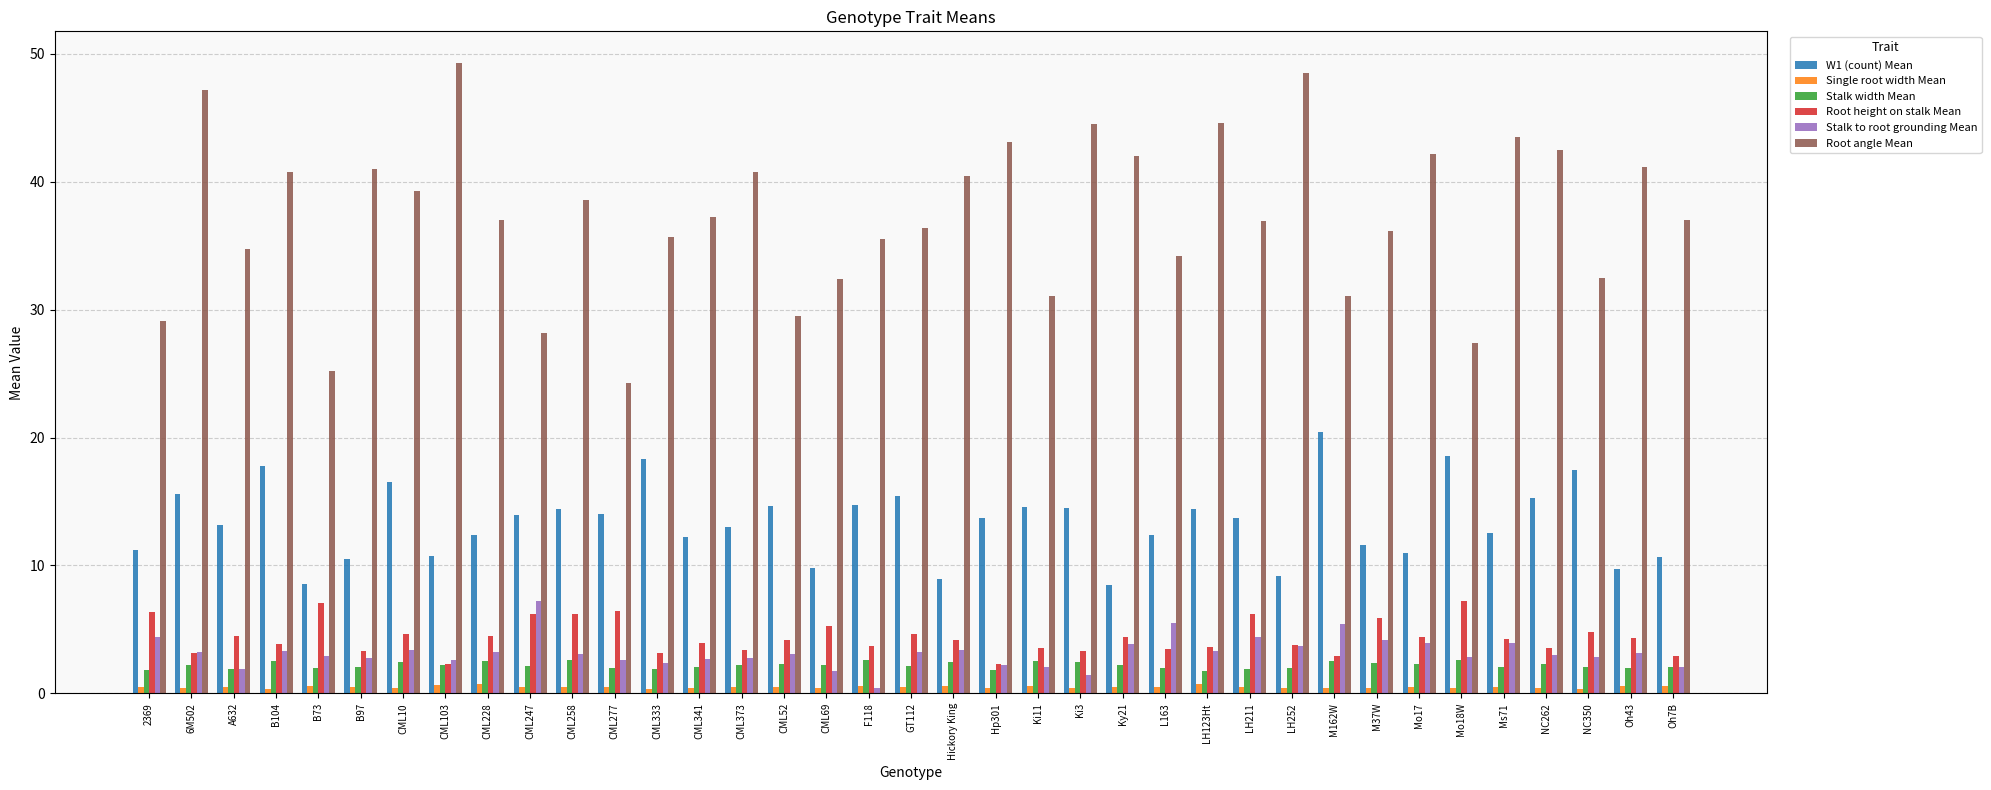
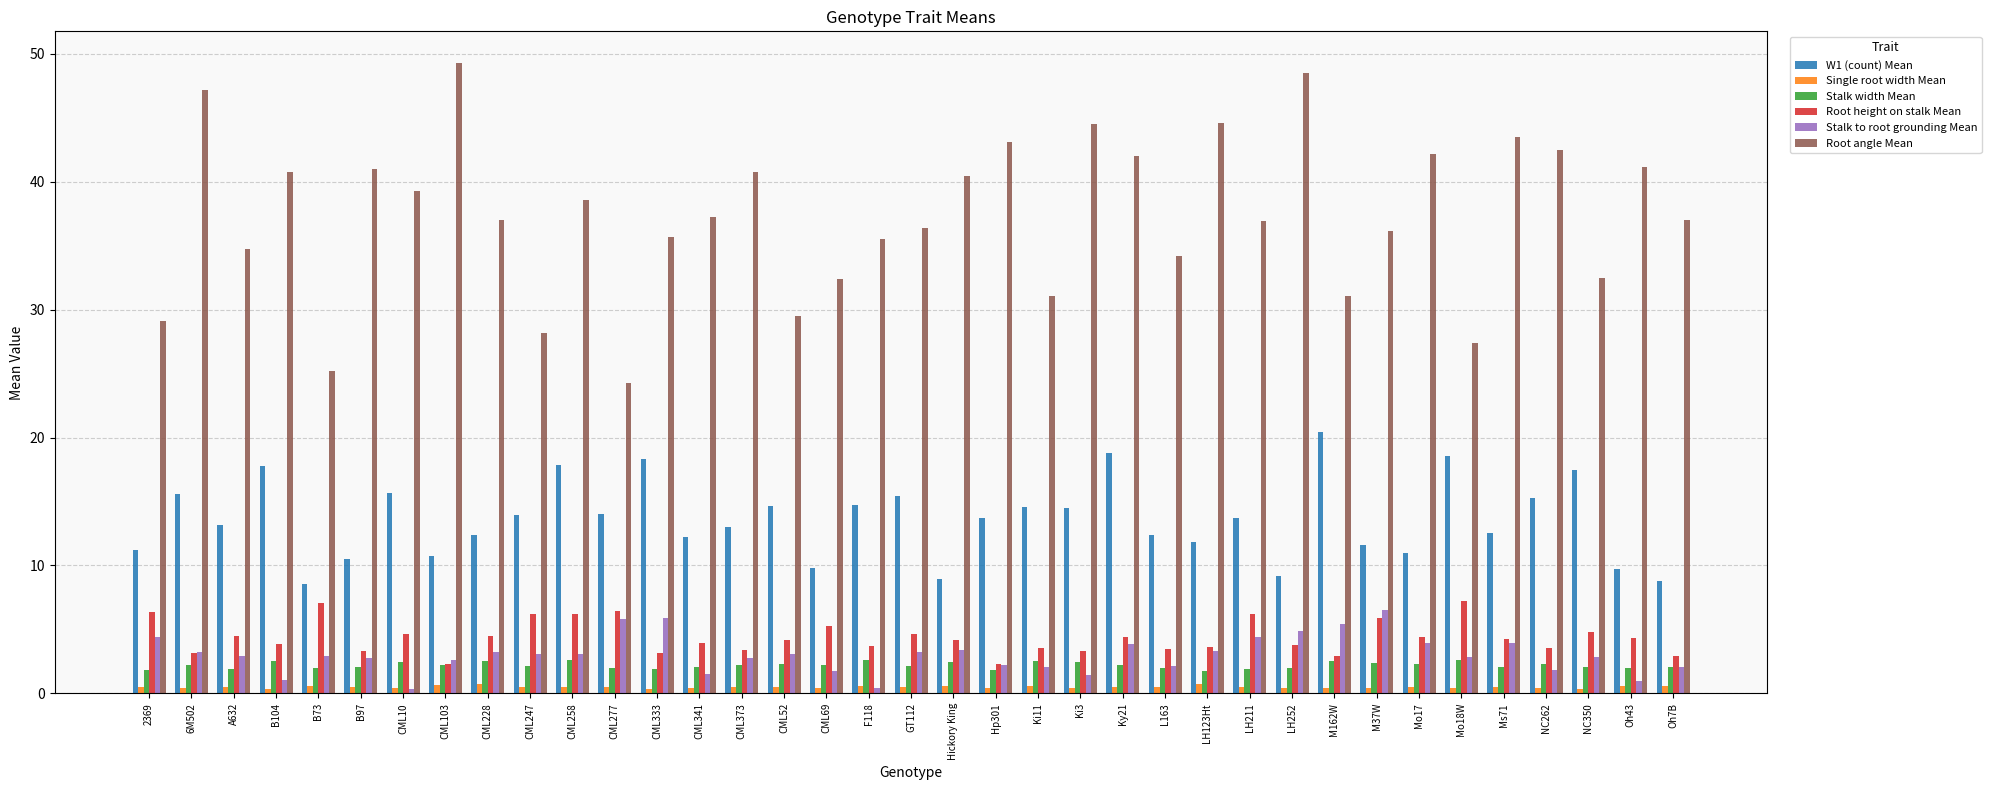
  {
    "W1 (count) Mean": {
      "2369": 11.2,
      "6M502": 15.6,
      "A632": 13.2,
      "B104": 17.8,
      "B73": 8.5,
      "B97": 10.5,
-     "CML10": 16.5,
+     "CML10": 15.7,
      "CML103": 10.7,
      "CML228": 12.4,
      "CML247": 13.9,
-     "CML258": 14.4,
+     "CML258": 17.8,
      "CML277": 14.0,
      "CML333": 18.3,
      "CML341": 12.2,
      "CML373": 13.0,
      "CML52": 14.7,
      "CML69": 9.8,
      "F118": 14.7,
      "GT112": 15.5,
      "Hickory King": 8.9,
      "Hp301": 13.7,
      "Ki11": 14.6,
      "Ki3": 14.5,
-     "Ky21": 8.4,
+     "Ky21": 18.8,
      "L163": 12.4,
-     "LH123Ht": 14.4,
+     "LH123Ht": 11.8,
      "LH211": 13.7,
      "LH252": 9.1,
      "M162W": 20.4,
      "M37W": 11.6,
      "Mo17": 11.0,
      "Mo18W": 18.6,
      "Ms71": 12.5,
      "NC262": 15.3,
      "NC350": 17.5,
      "Oh43": 9.8,
-     "Oh7B": 10.7
+     "Oh7B": 8.8
    },
    "Stalk to root grounding Mean": {
      "2369": 4.4,
      "6M502": 3.2,
-     "A632": 1.9,
-     "B104": 3.3,
+     "A632": 3.0,
+     "B104": 1.1,
      "B73": 2.9,
      "B97": 2.8,
-     "CML10": 3.4,
+     "CML10": 0.4,
      "CML103": 2.6,
      "CML228": 3.2,
-     "CML247": 7.2,
+     "CML247": 3.1,
      "CML258": 3.0,
-     "CML277": 2.6,
-     "CML333": 2.4,
-     "CML341": 2.7,
+     "CML277": 5.8,
+     "CML333": 5.9,
+     "CML341": 1.5,
      "CML373": 2.8,
      "CML52": 3.1,
      "CML69": 1.7,
      "F118": 0.4,
      "GT112": 3.2,
      "Hickory King": 3.4,
      "Hp301": 2.2,
      "Ki11": 2.1,
      "Ki3": 1.4,
      "Ky21": 3.9,
-     "L163": 5.5,
+     "L163": 2.2,
      "LH123Ht": 3.3,
      "LH211": 4.4,
-     "LH252": 3.7,
+     "LH252": 4.9,
      "M162W": 5.4,
-     "M37W": 4.2,
+     "M37W": 6.5,
      "Mo17": 3.9,
      "Mo18W": 2.8,
      "Ms71": 3.9,
-     "NC262": 3.0,
+     "NC262": 1.9,
      "NC350": 2.8,
-     "Oh43": 3.2,
+     "Oh43": 1.0,
      "Oh7B": 2.1
    }
  }
